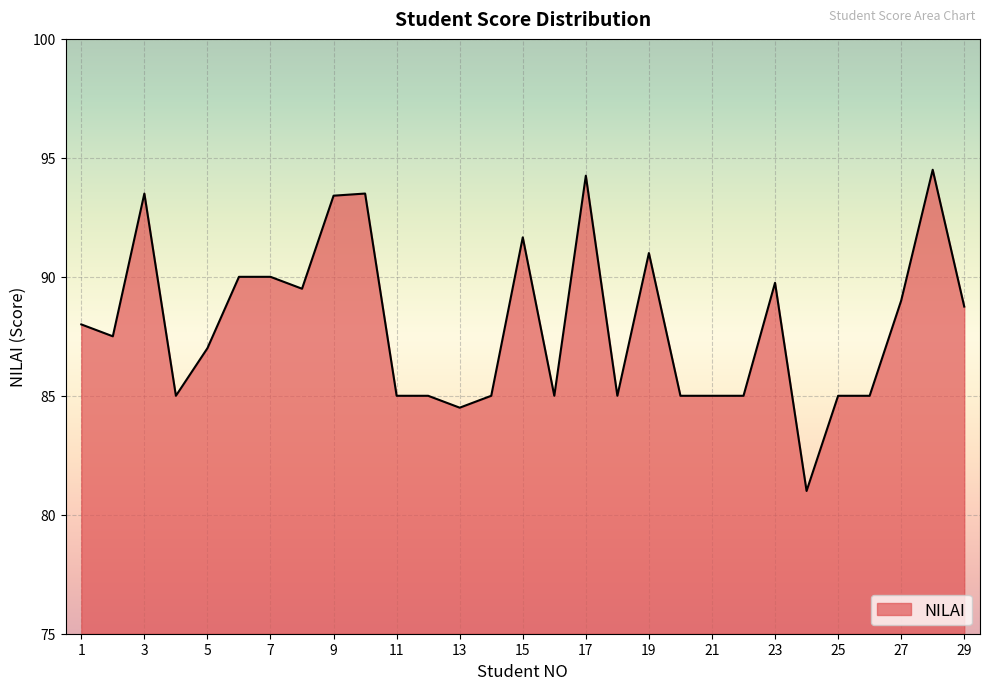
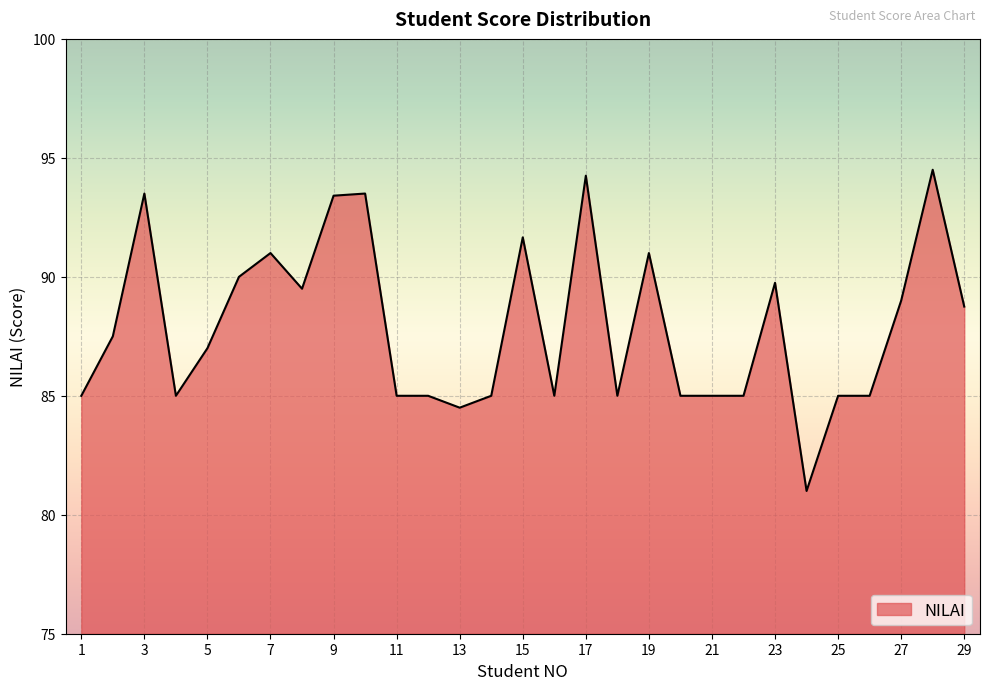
  {
-   "1": 88,
+   "1": 85,
    "3": 93.5,
    "5": 87,
-   "7": 90,
+   "7": 91,
    "9": 93.4,
    "11": 85,
    "13": 84.5,
    "15": 91.7,
    "17": 94.3,
    "19": 91,
    "21": 85,
    "23": 89.8,
    "25": 85,
    "27": 89,
    "29": 88.8
  }
